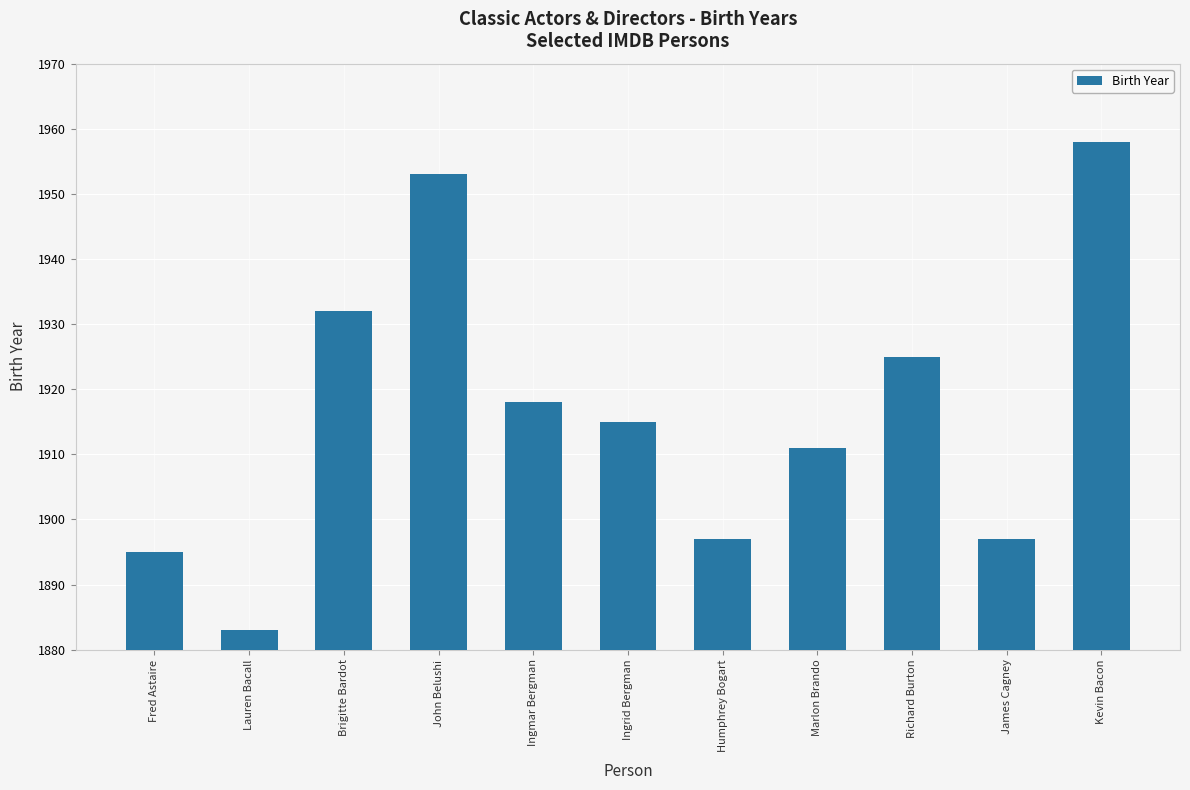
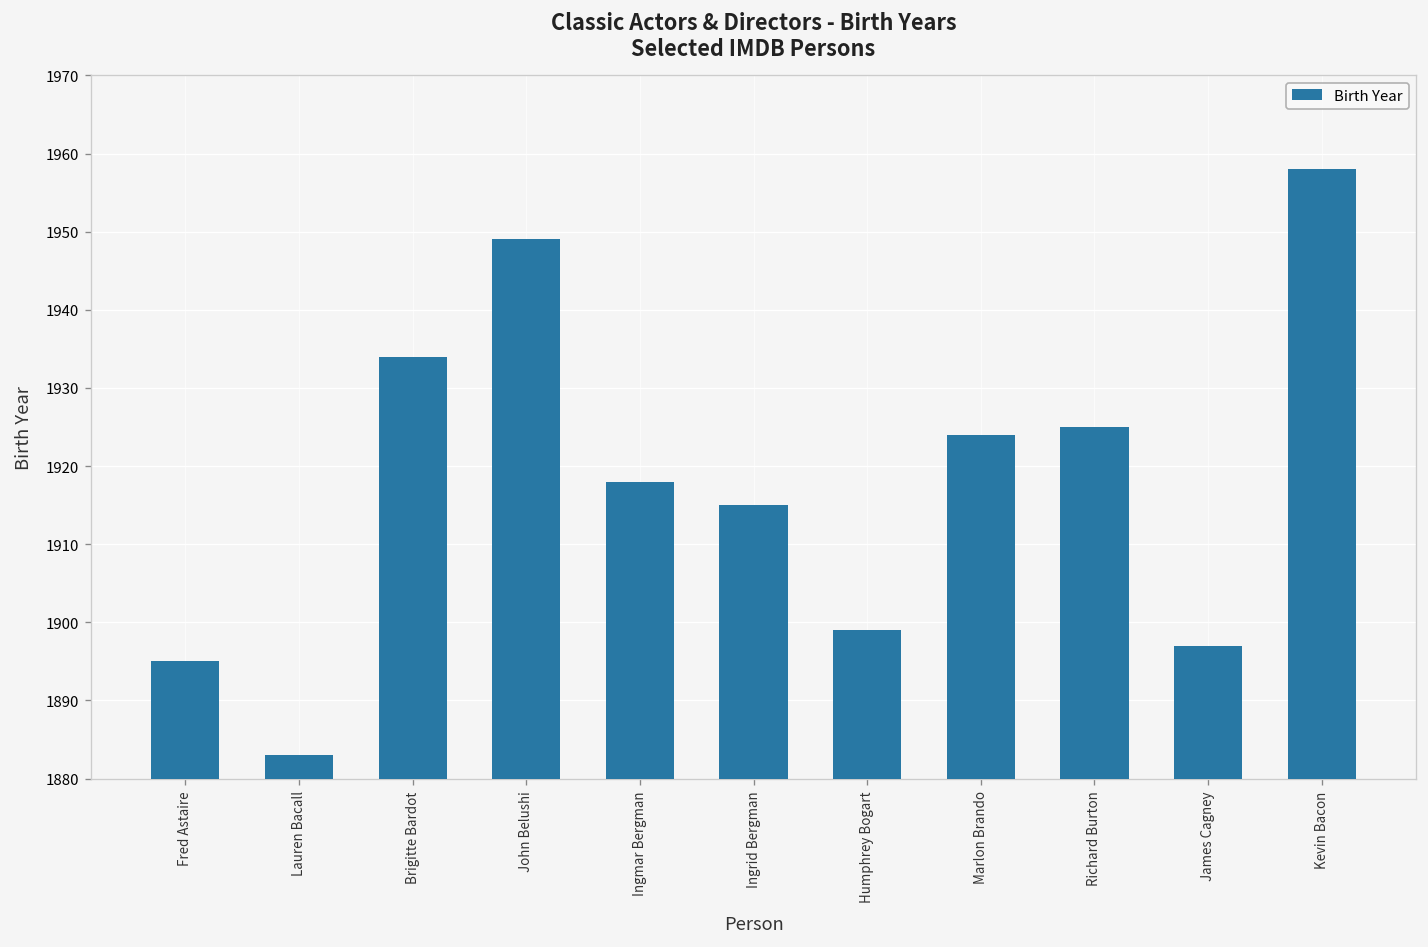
  {
    "Fred Astaire": 1895,
    "Lauren Bacall": 1883,
-   "Brigitte Bardot": 1932,
-   "John Belushi": 1953,
+   "Brigitte Bardot": 1934,
+   "John Belushi": 1949,
    "Ingmar Bergman": 1918,
    "Ingrid Bergman": 1915,
-   "Humphrey Bogart": 1897,
-   "Marlon Brando": 1911,
+   "Humphrey Bogart": 1899,
+   "Marlon Brando": 1924,
    "Richard Burton": 1925,
    "James Cagney": 1897,
    "Kevin Bacon": 1958
  }
